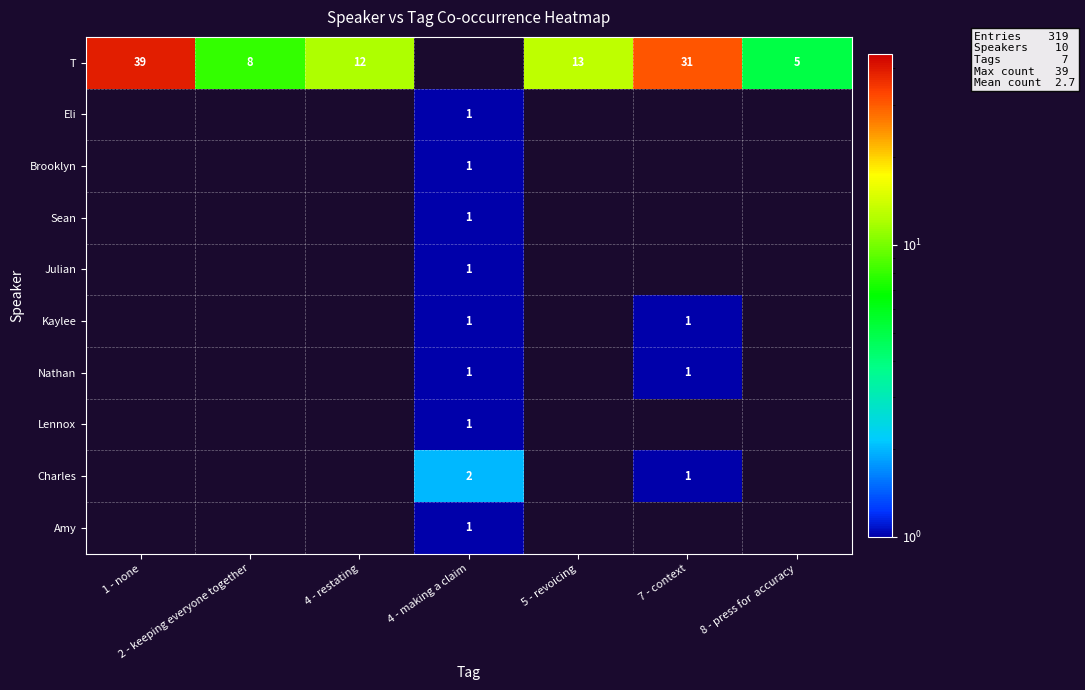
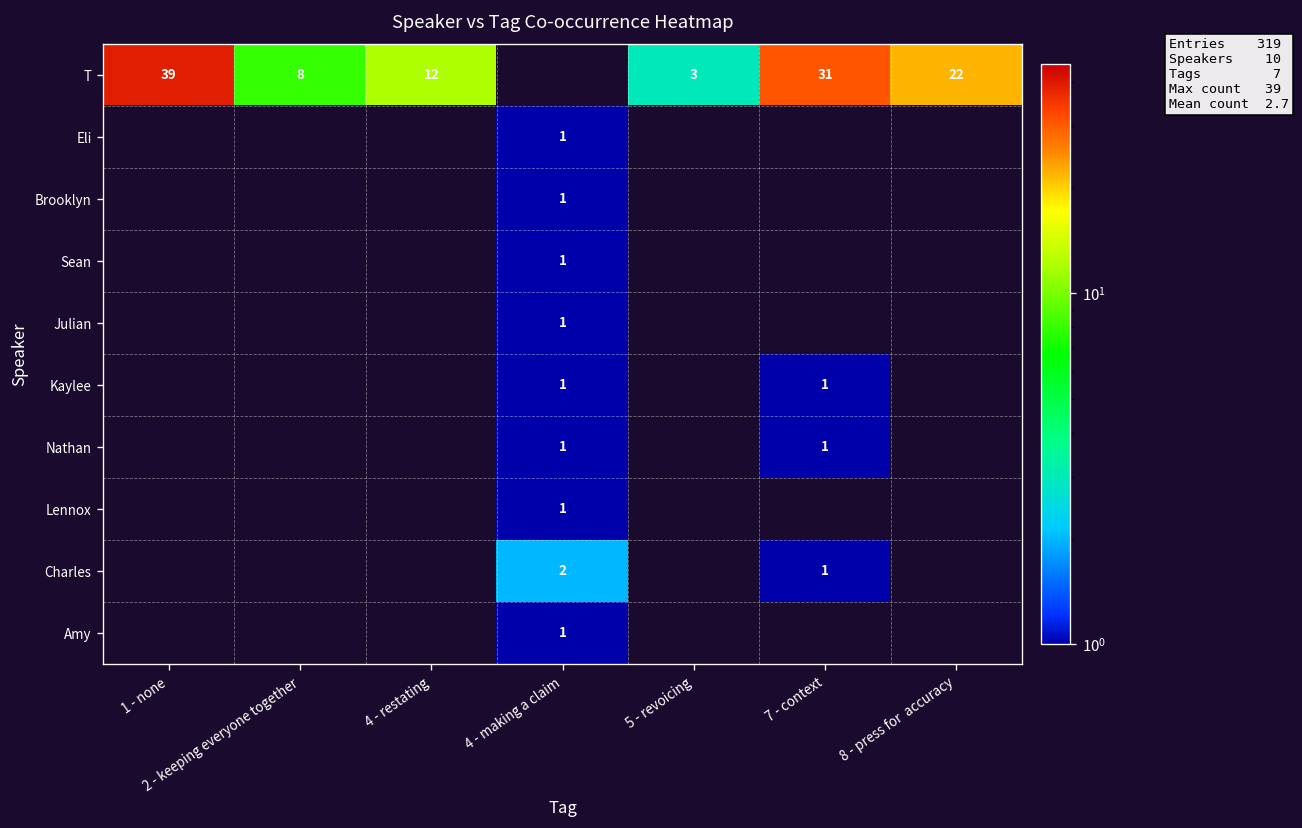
  {
    "T": {
      "1 - none": 39,
      "2 - keeping everyone together": 8,
      "4 - restating": 12,
-     "5 - revoicing": 13,
+     "5 - revoicing": 3,
      "7 - context": 31,
-     "8 - press for accuracy": 5
+     "8 - press for accuracy": 22
    },
    "Eli": {
      "4 - making a claim": 1
    },
    "Brooklyn": {
      "4 - making a claim": 1
    },
    "Sean": {
      "4 - making a claim": 1
    },
    "Julian": {
      "4 - making a claim": 1
    },
    "Kaylee": {
      "4 - making a claim": 1,
      "7 - context": 1
    },
    "Nathan": {
      "4 - making a claim": 1,
      "7 - context": 1
    },
    "Lennox": {
      "4 - making a claim": 1
    },
    "Charles": {
      "4 - making a claim": 2,
      "7 - context": 1
    },
    "Amy": {
      "4 - making a claim": 1
    }
  }
